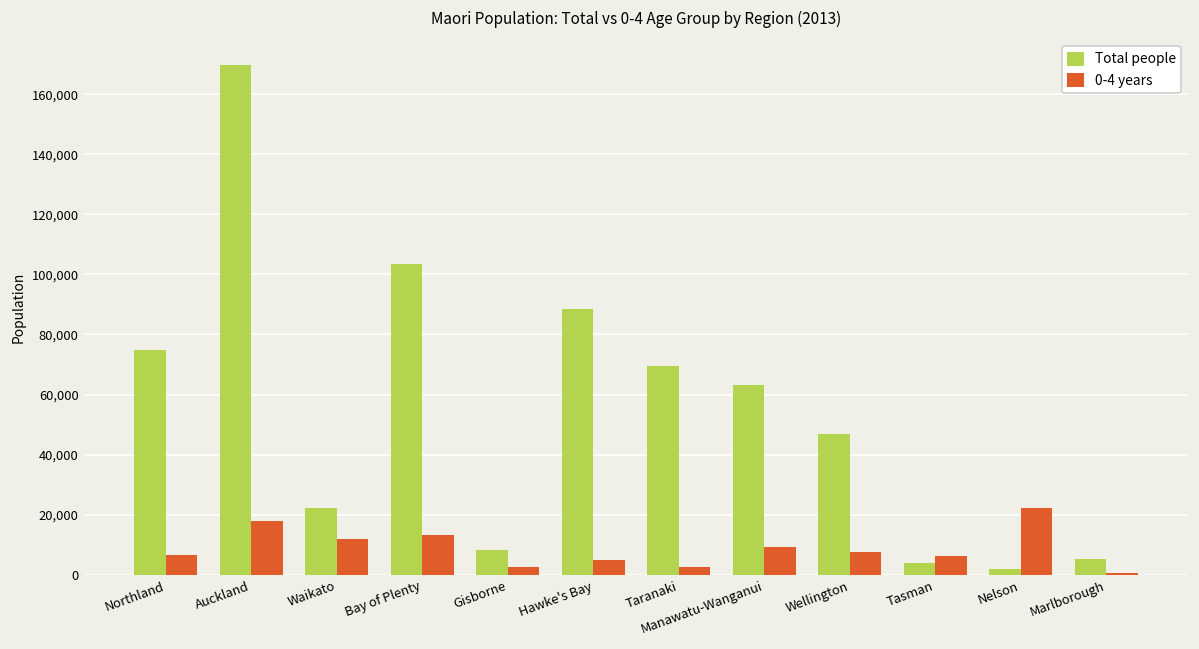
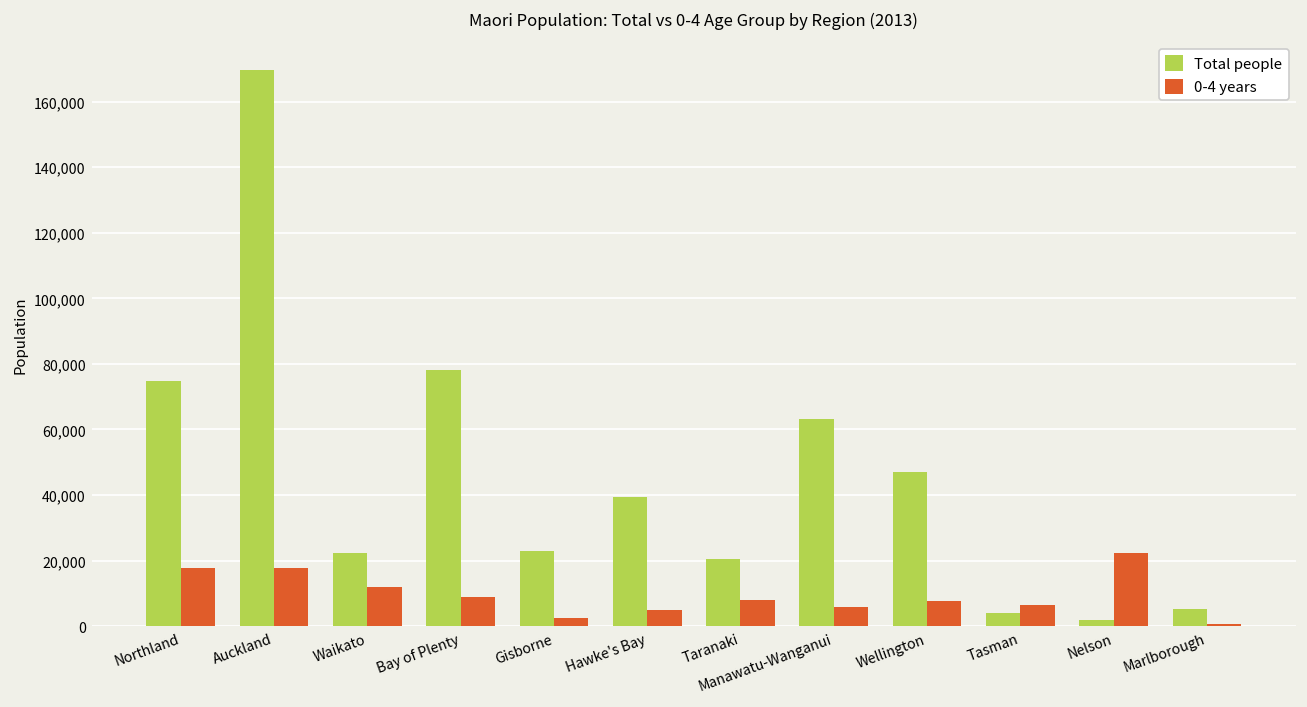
  {
    "Total people": {
      "Northland": "75,000",
      "Auckland": "170,000",
      "Waikato": "22,000",
-     "Bay of Plenty": "103,000",
-     "Gisborne": "8,000",
-     "Hawke's Bay": "89,000",
-     "Taranaki": "70,000",
+     "Bay of Plenty": "78,000",
+     "Gisborne": "23,000",
+     "Hawke's Bay": "40,000",
+     "Taranaki": "20,000",
      "Manawatu-Wanganui": "63,000",
      "Wellington": "47,000",
      "Tasman": "4,000",
      "Nelson": "2,000",
      "Marlborough": "5,000"
    },
    "0-4 years": {
-     "Northland": "7,000",
+     "Northland": "18,000",
      "Auckland": "18,000",
      "Waikato": "12,000",
-     "Bay of Plenty": "13,000",
+     "Bay of Plenty": "9,000",
      "Gisborne": "3,000",
      "Hawke's Bay": "5,000",
-     "Taranaki": "3,000",
-     "Manawatu-Wanganui": "9,000",
+     "Taranaki": "8,000",
+     "Manawatu-Wanganui": "6,000",
      "Wellington": "8,000",
      "Tasman": "6,000",
      "Nelson": "22,000"
    }
  }
